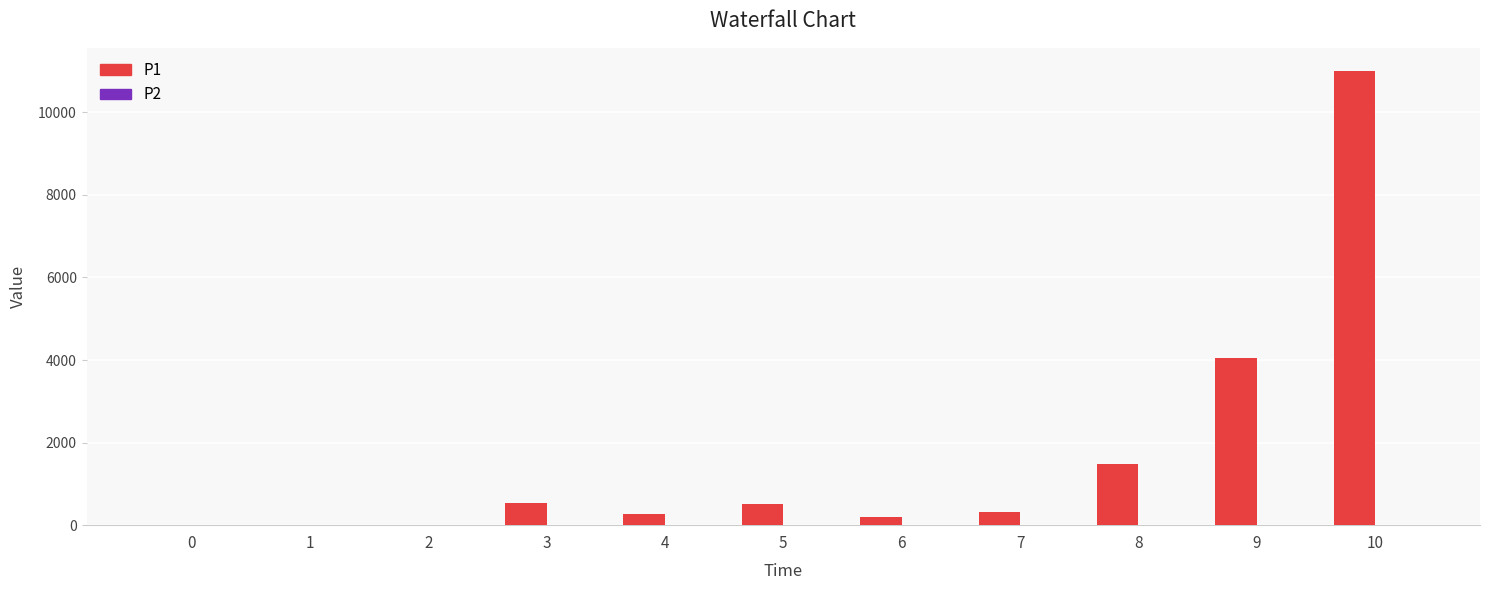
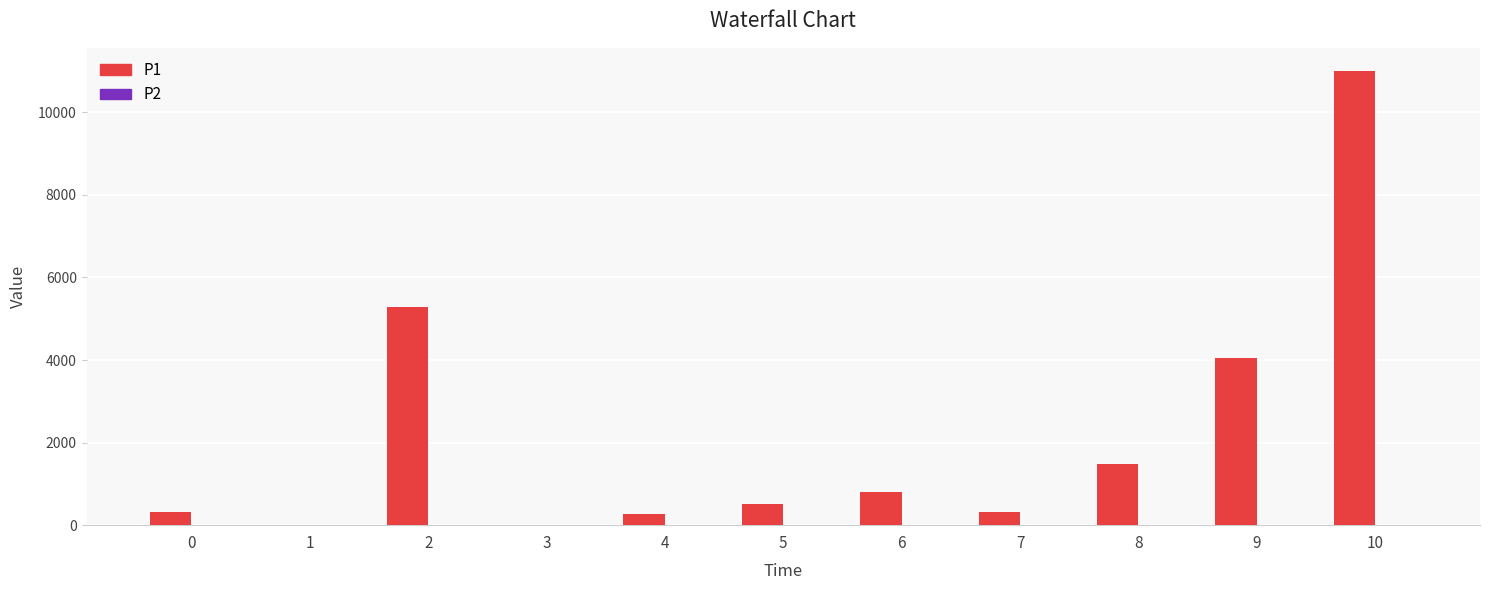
  {
    "P1": {
-     "0": 0,
-     "2": 0,
-     "3": 500,
+     "0": 300,
+     "2": 5300,
+     "3": 0,
      "4": 300,
      "5": 500,
-     "6": 200,
+     "6": 800,
      "7": 300,
      "8": 1500,
      "9": 4100,
      "10": 11000
    }
  }
